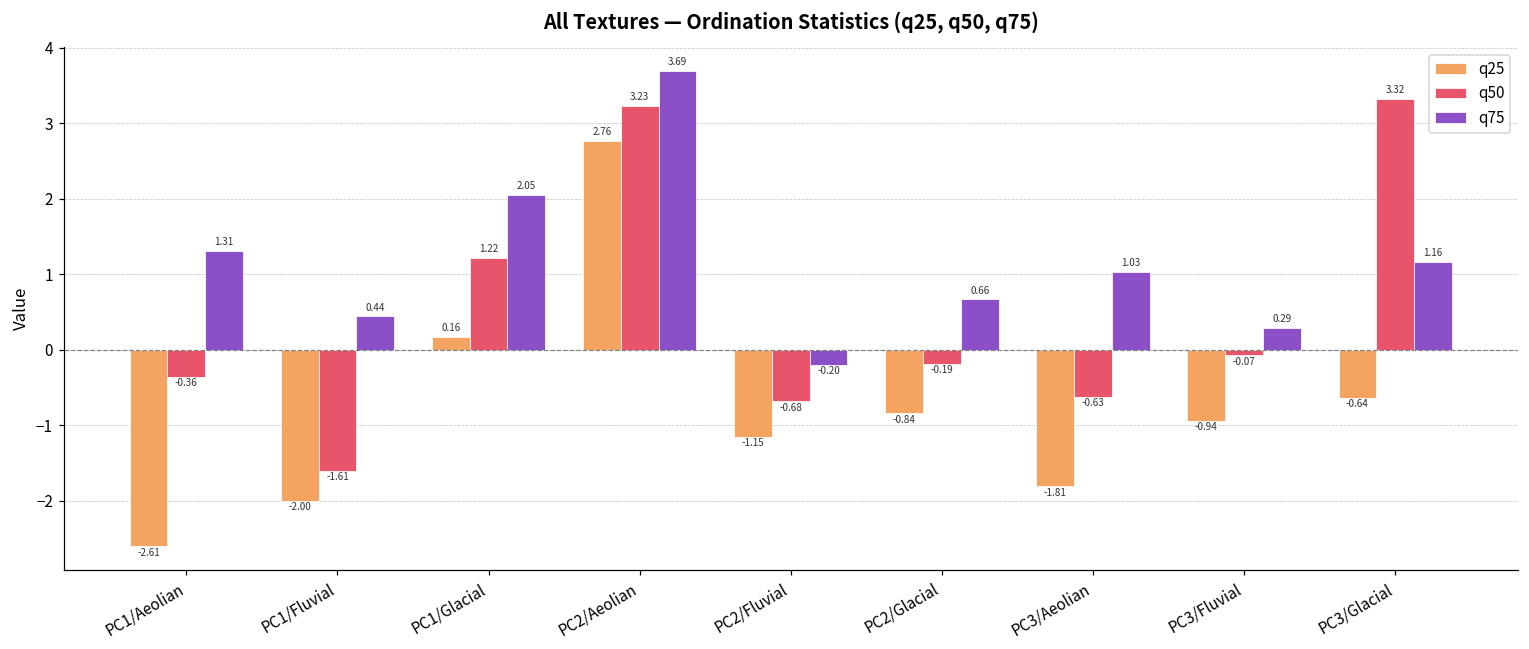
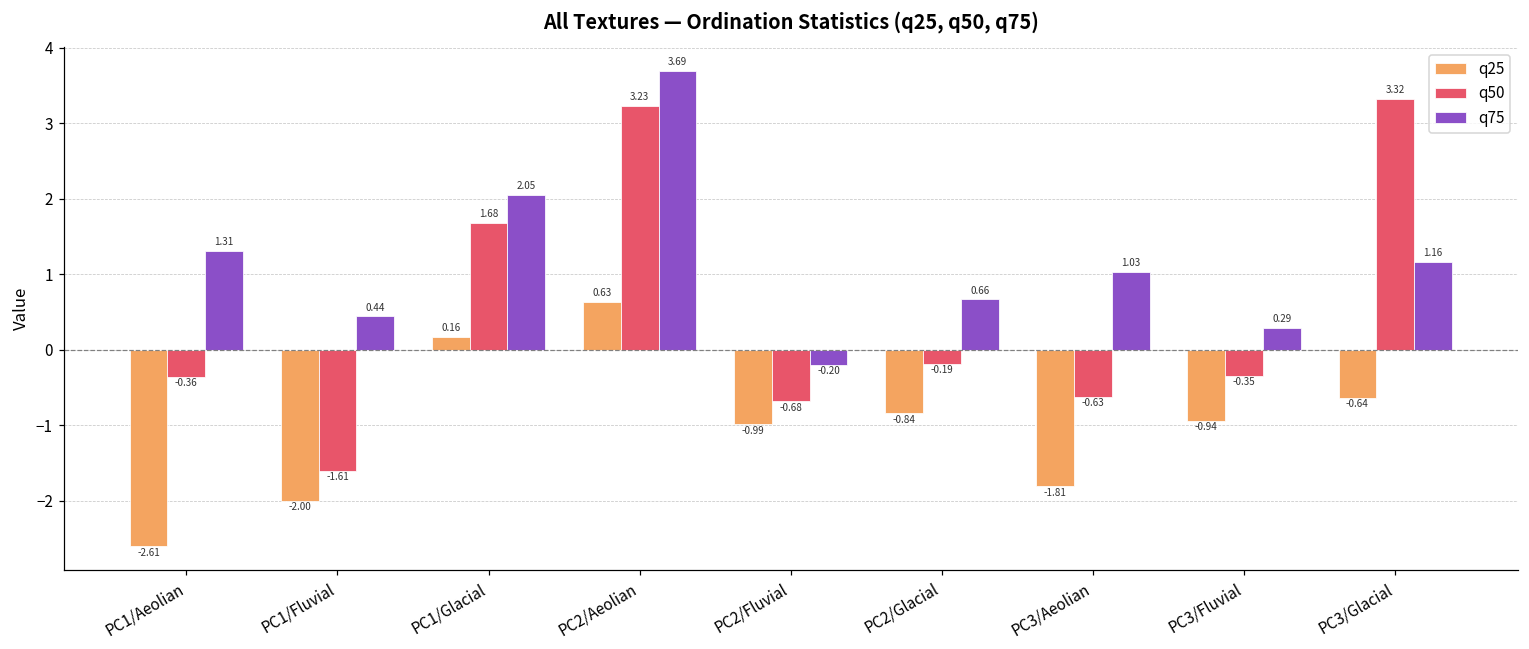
  {
    "q25": {
      "PC1/Aeolian": -2.61,
      "PC1/Fluvial": -2.00,
      "PC1/Glacial": 0.16,
-     "PC2/Aeolian": 2.76,
-     "PC2/Fluvial": -1.15,
+     "PC2/Aeolian": 0.63,
+     "PC2/Fluvial": -0.99,
      "PC2/Glacial": -0.84,
      "PC3/Aeolian": -1.81,
      "PC3/Fluvial": -0.94,
      "PC3/Glacial": -0.64
    },
    "q50": {
      "PC1/Aeolian": -0.36,
      "PC1/Fluvial": -1.61,
-     "PC1/Glacial": 1.22,
+     "PC1/Glacial": 1.68,
      "PC2/Aeolian": 3.23,
      "PC2/Fluvial": -0.68,
      "PC2/Glacial": -0.19,
      "PC3/Aeolian": -0.63,
-     "PC3/Fluvial": -0.07,
+     "PC3/Fluvial": -0.35,
      "PC3/Glacial": 3.32
    },
    "q75": {
      "PC1/Aeolian": 1.31,
      "PC1/Fluvial": 0.44,
      "PC1/Glacial": 2.05,
      "PC2/Aeolian": 3.69,
      "PC2/Fluvial": -0.20,
      "PC2/Glacial": 0.66,
      "PC3/Aeolian": 1.03,
      "PC3/Fluvial": 0.29,
      "PC3/Glacial": 1.16
    }
  }
